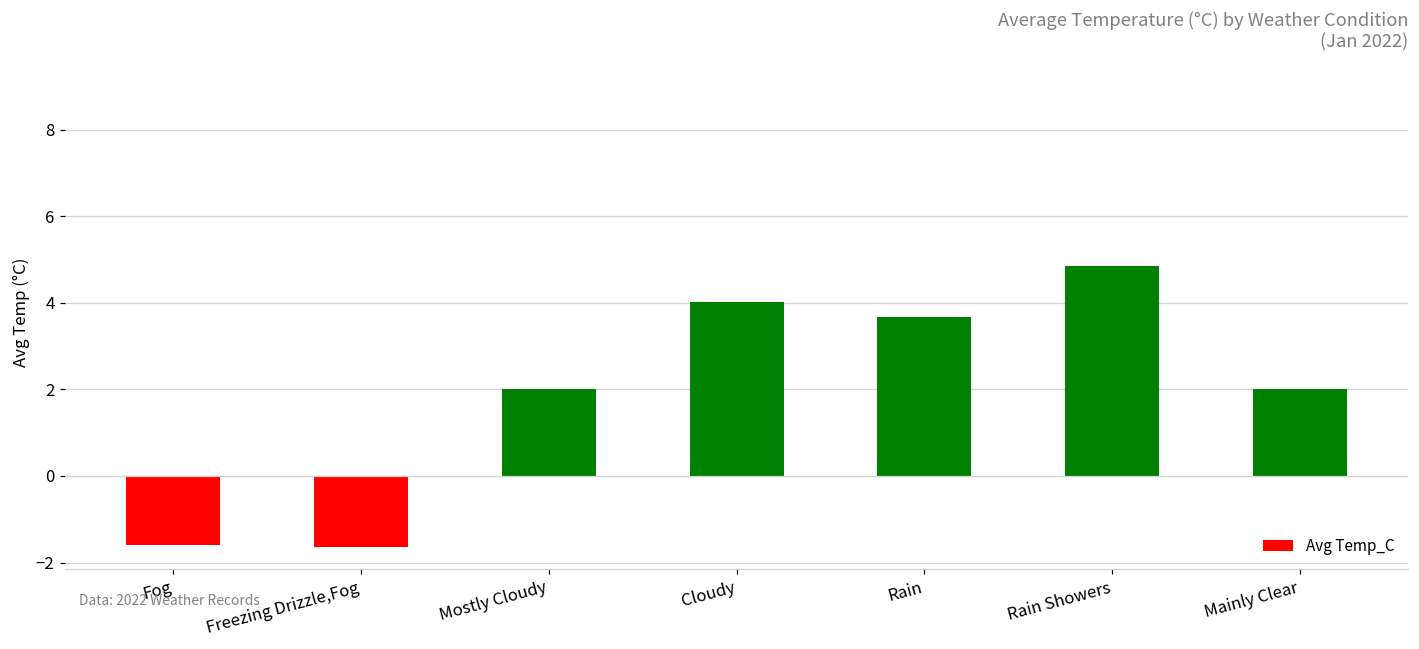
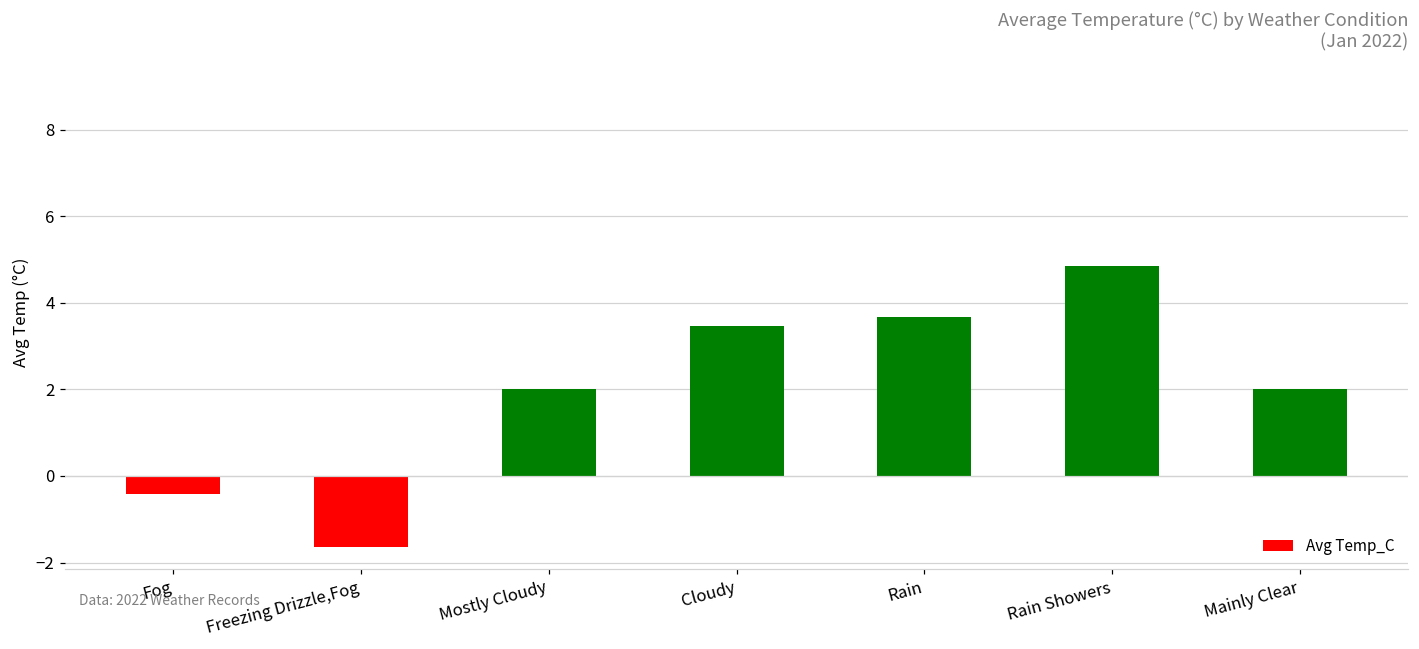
  {
-   "Fog": -1.6,
+   "Fog": -0.4,
    "Freezing Drizzle,Fog": -1.7,
    "Mostly Cloudy": 2.0,
-   "Cloudy": 4.0,
+   "Cloudy": 3.5,
    "Rain": 3.7,
    "Rain Showers": 4.9,
    "Mainly Clear": 2.0
  }
